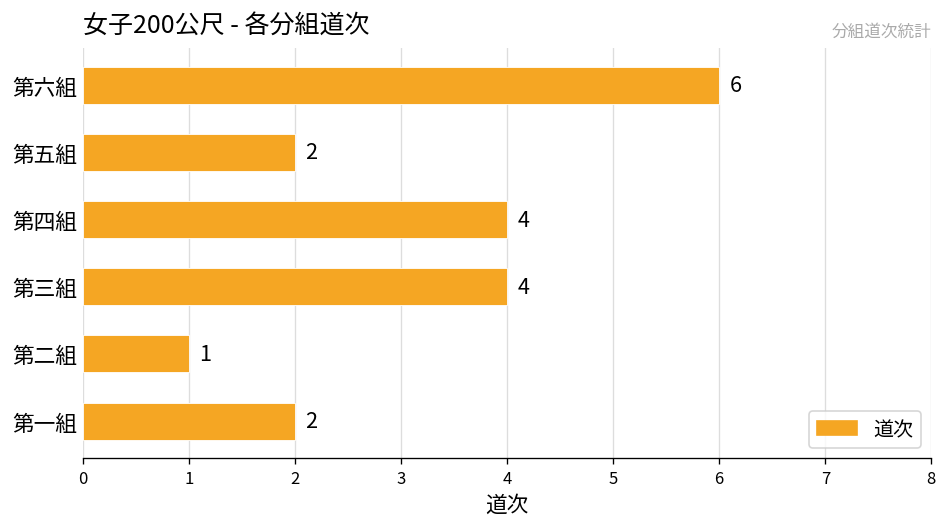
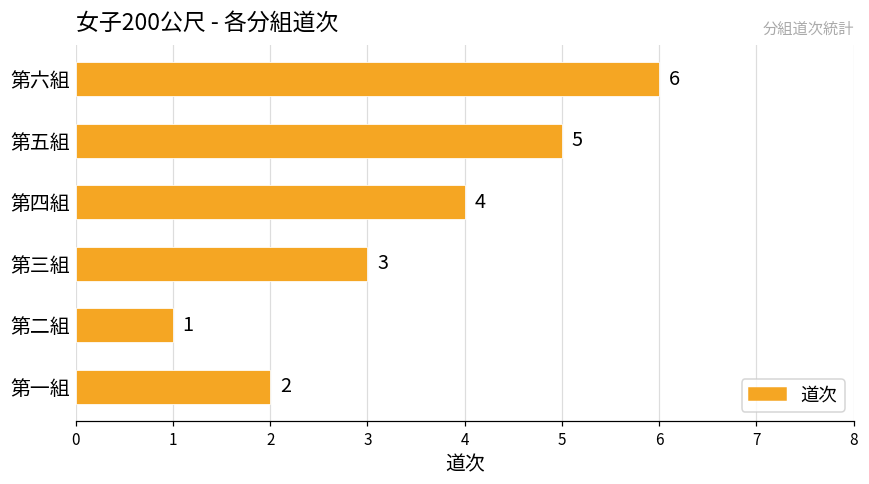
  {
    "第六組": 6,
-   "第五組": 2,
+   "第五組": 5,
    "第四組": 4,
-   "第三組": 4,
+   "第三組": 3,
    "第二組": 1,
    "第一組": 2
  }
